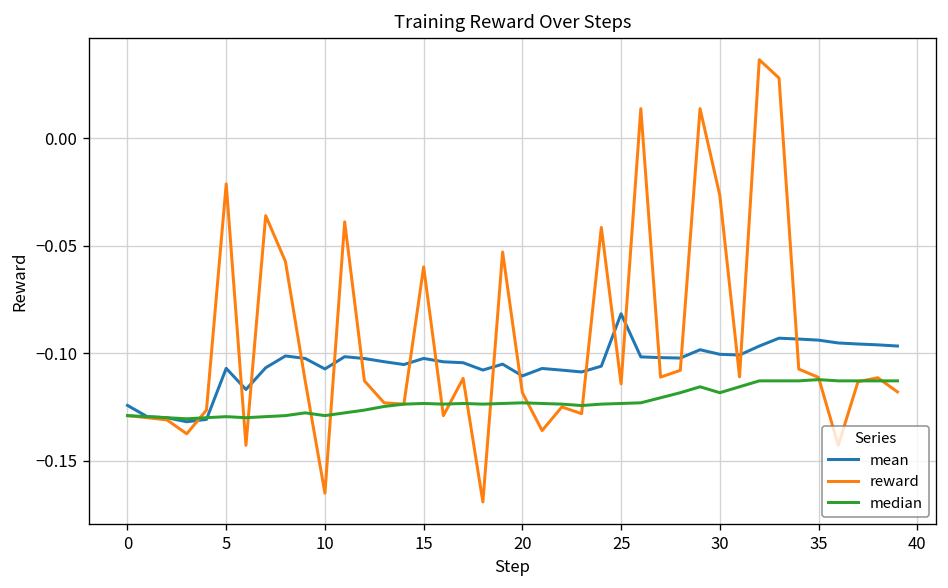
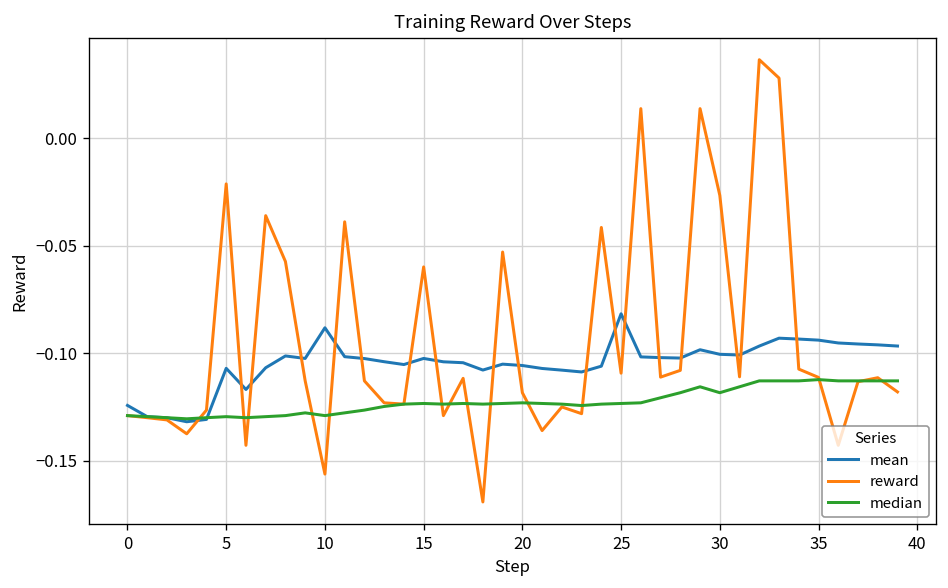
  {
    "mean": {
      "0": -0.124,
      "5": -0.107,
-     "10": -0.107,
+     "10": -0.088,
      "15": -0.102,
-     "20": -0.111,
+     "20": -0.106,
      "25": -0.082,
      "30": -0.100,
      "35": -0.094
    },
    "reward": {
      "5": -0.021,
-     "10": -0.165,
+     "10": -0.156,
      "15": -0.060,
      "20": -0.118,
-     "25": -0.114,
+     "25": -0.109,
      "30": -0.026
    },
    "median": {
      "5": -0.130,
      "10": -0.129,
      "15": -0.123,
      "20": -0.123,
      "25": -0.123,
      "30": -0.118
    }
  }
